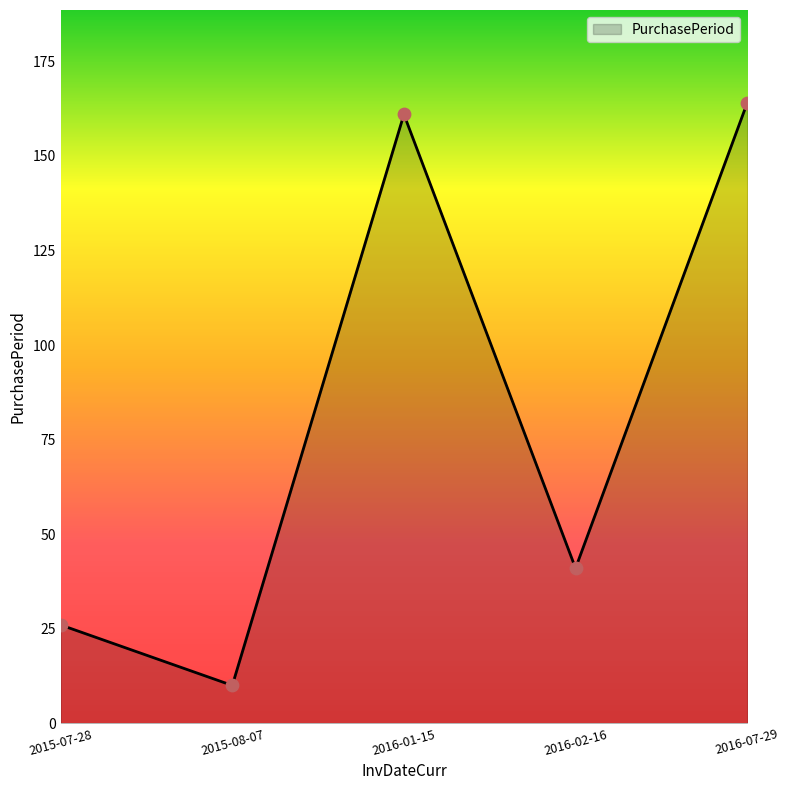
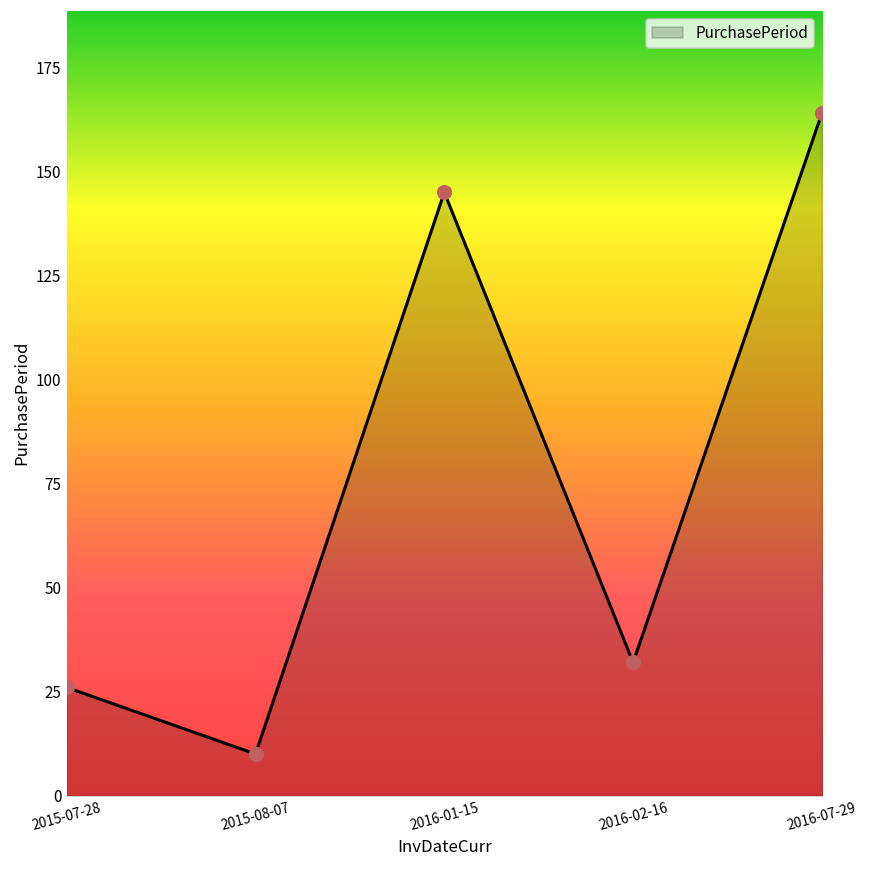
  {
    "2015-07-28": 26,
    "2015-08-07": 10,
-   "2016-01-15": 161,
-   "2016-02-16": 41,
+   "2016-01-15": 145,
+   "2016-02-16": 32,
    "2016-07-29": 164
  }
